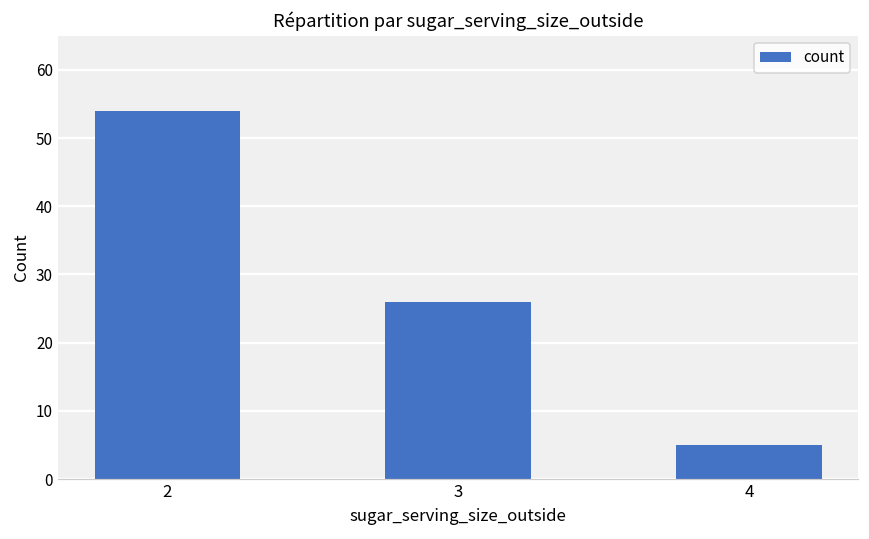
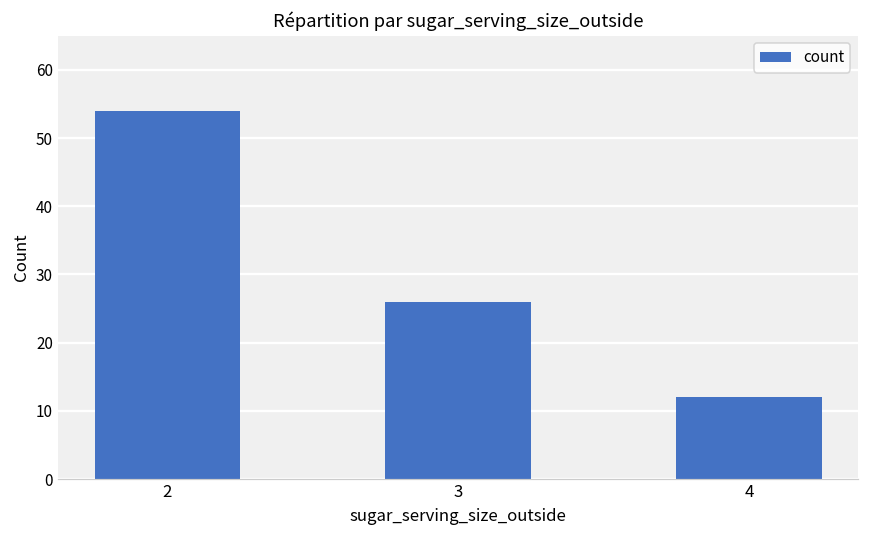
  {
    "2": 54,
    "3": 26,
-   "4": 5
+   "4": 12
  }
